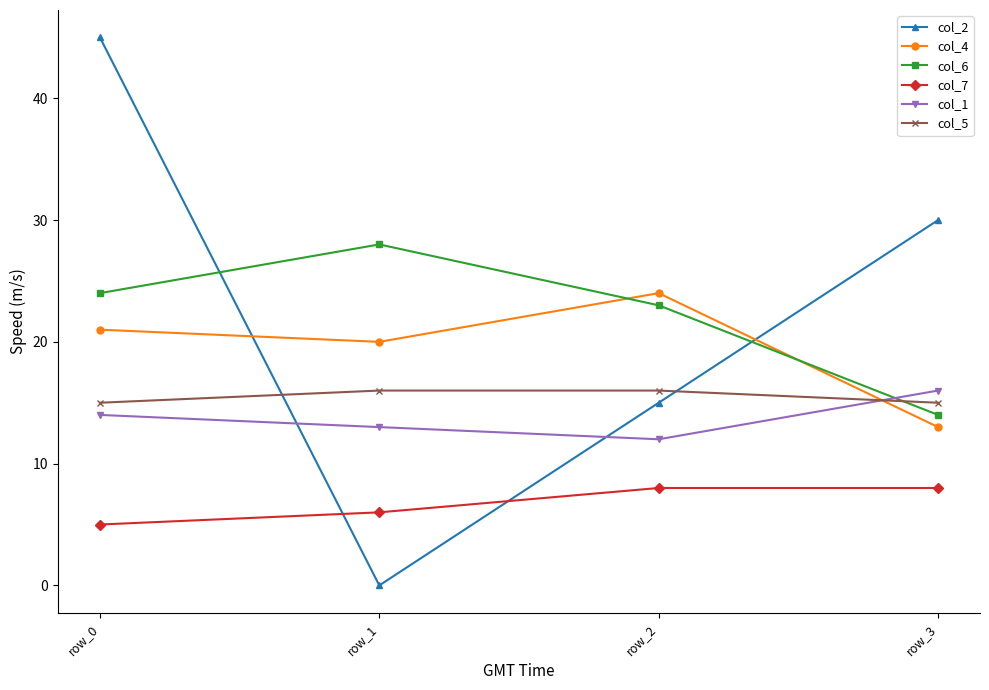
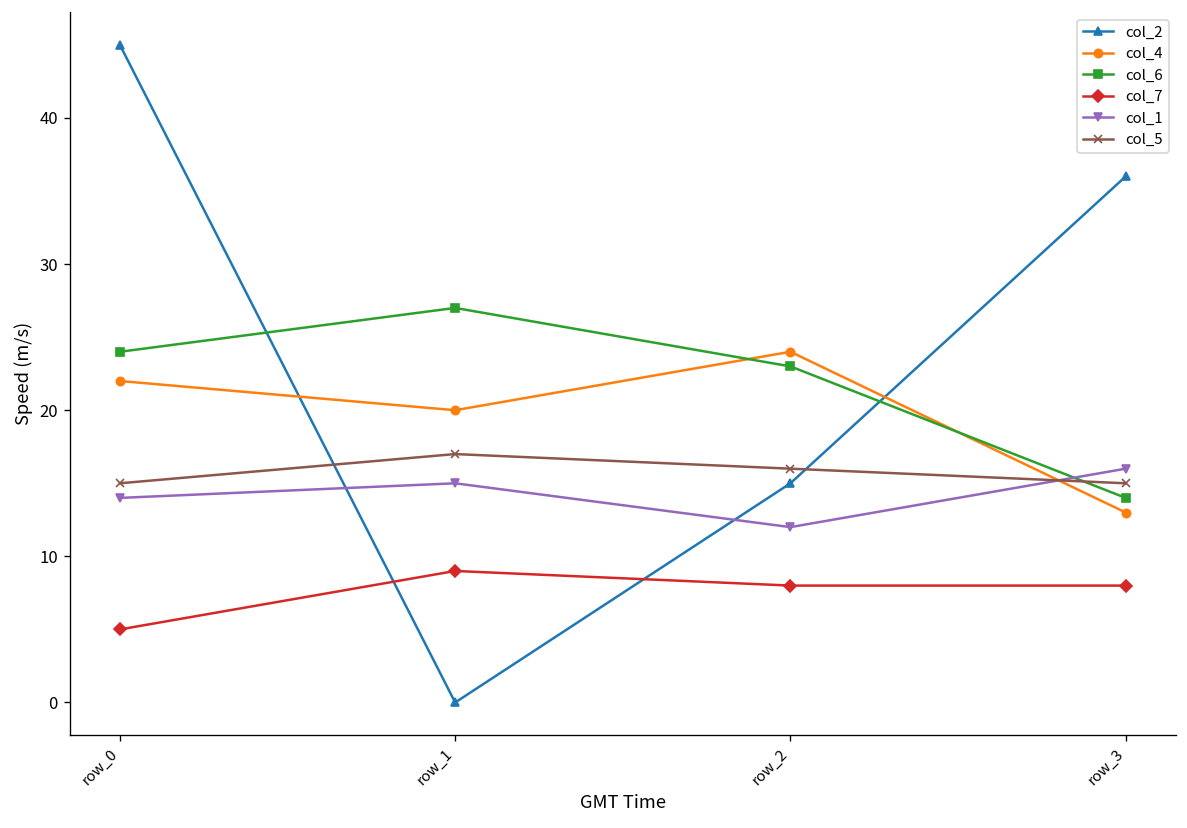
  {
    "col_2": {
      "row_0": 45,
      "row_1": 0,
      "row_2": 15,
-     "row_3": 30
+     "row_3": 36
    },
    "col_4": {
-     "row_0": 21,
+     "row_0": 22,
      "row_1": 20,
      "row_2": 24,
      "row_3": 13
    },
    "col_6": {
      "row_0": 24,
-     "row_1": 28,
+     "row_1": 27,
      "row_2": 23,
      "row_3": 14
    },
    "col_7": {
      "row_0": 5,
-     "row_1": 6,
+     "row_1": 9,
      "row_2": 8,
      "row_3": 8
    },
    "col_1": {
      "row_0": 14,
-     "row_1": 13,
+     "row_1": 15,
      "row_2": 12,
      "row_3": 16
    },
    "col_5": {
      "row_0": 15,
-     "row_1": 16,
+     "row_1": 17,
      "row_2": 16,
      "row_3": 15
    }
  }
